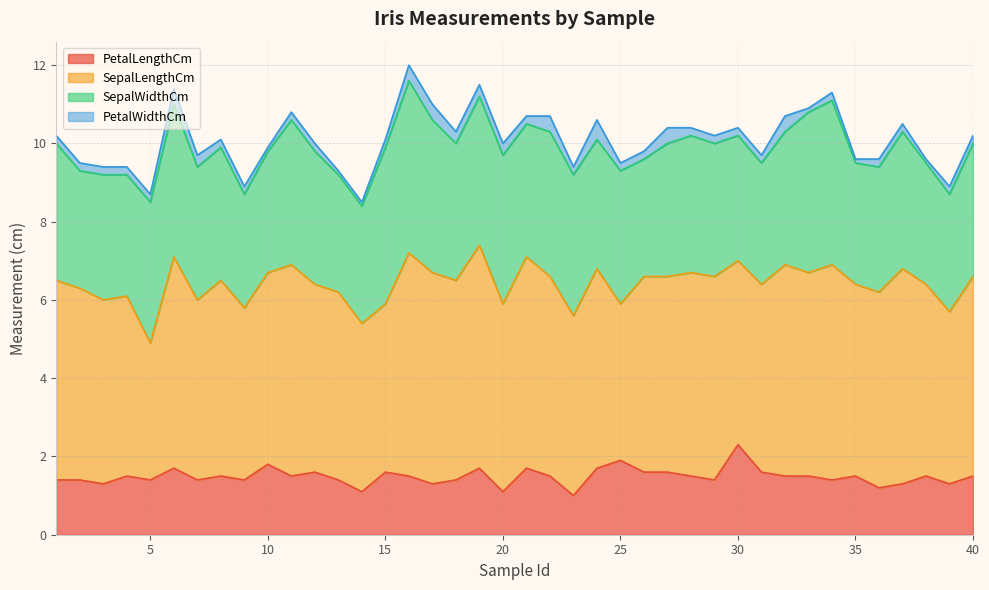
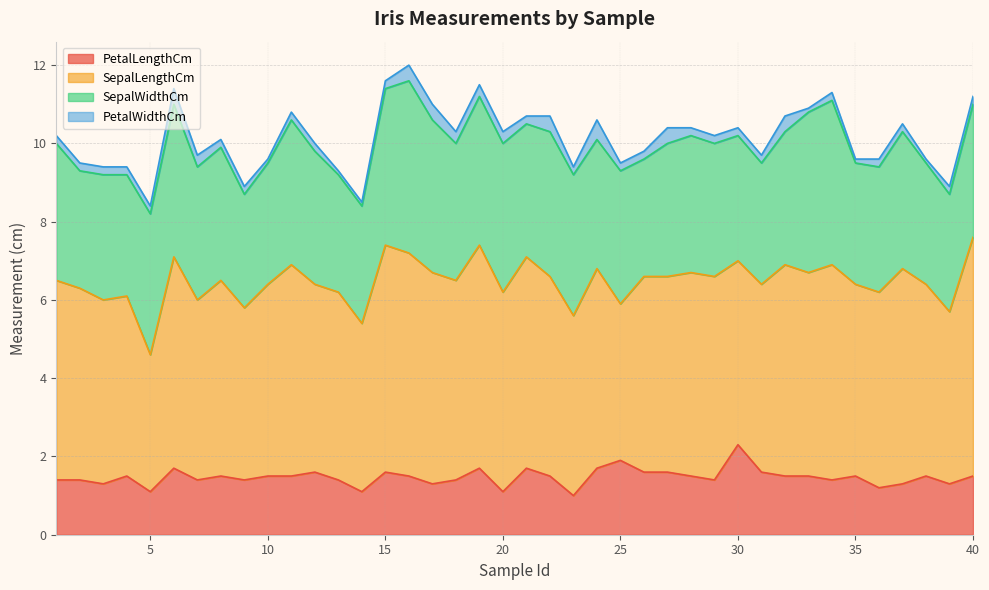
  {
    "PetalLengthCm": {
-     "5": 1.4,
-     "10": 1.8,
+     "5": 1.1,
+     "10": 1.5,
      "15": 1.6,
      "20": 1.1,
      "25": 1.9,
      "30": 2.3,
      "35": 1.5,
      "40": 1.5
    },
    "SepalLengthCm": {
      "5": 3.5,
      "10": 4.9,
-     "15": 4.3,
-     "20": 4.8,
+     "15": 5.8,
+     "20": 5.1,
      "25": 4.0,
      "30": 4.7,
      "35": 4.9,
-     "40": 5.1
+     "40": 6.1
    },
    "SepalWidthCm": {
      "5": 3.6,
      "10": 3.1,
      "15": 4.0,
      "20": 3.8,
      "25": 3.4,
      "30": 3.2,
      "35": 3.1,
      "40": 3.4
    },
    "PetalWidthCm": {
      "5": 0.2,
      "10": 0.1,
      "15": 0.2,
      "20": 0.3,
      "25": 0.2,
      "30": 0.2,
      "35": 0.1,
      "40": 0.2
    }
  }
